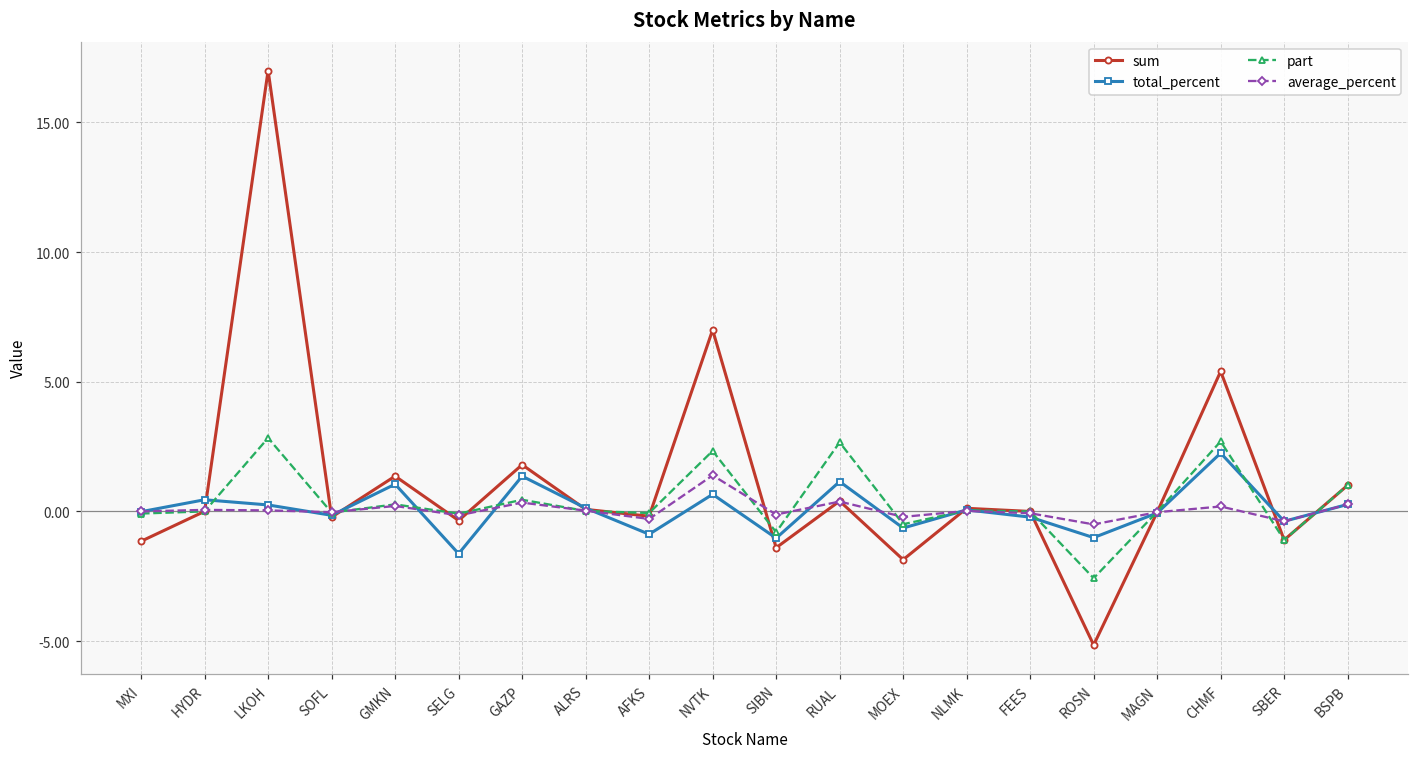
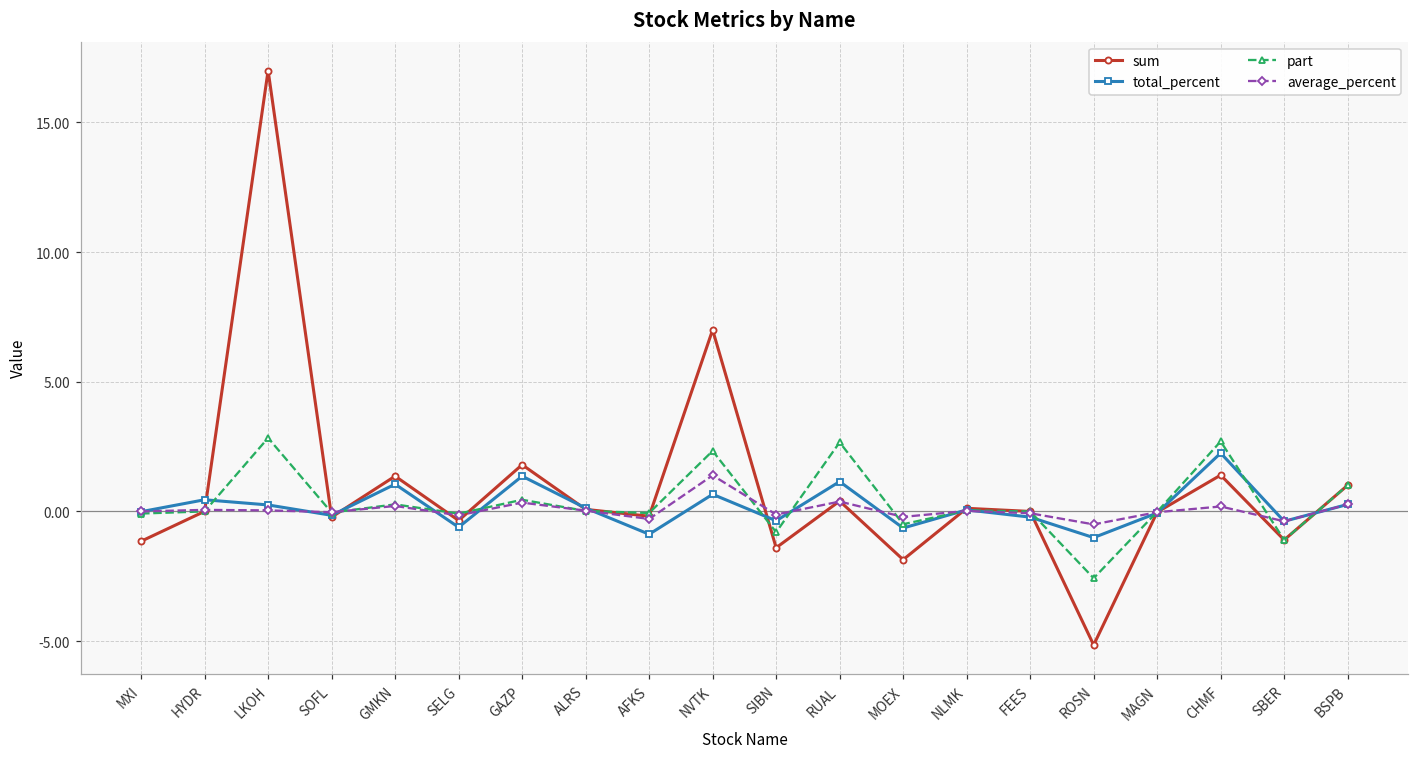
  {
    "sum": {
      "MXI": -1.2,
      "LKOH": 17.0,
      "GMKN": 1.4,
      "SELG": -0.4,
      "GAZP": 1.8,
      "NVTK": 7.0,
      "SIBN": -1.4,
      "MOEX": -1.9,
      "ROSN": -5.2,
-     "CHMF": 5.4
+     "CHMF": 1.4
    },
    "total_percent": {
      "HYDR": 0.5,
      "LKOH": 0.3,
      "GMKN": 1.1,
-     "SELG": -1.6,
+     "SELG": -0.6,
      "GAZP": 1.4,
      "AFKS": -0.9,
      "NVTK": 0.7,
-     "SIBN": -1.0,
+     "SIBN": -0.4,
      "RUAL": 1.2,
      "MOEX": -0.6,
      "FEES": -0.2,
      "ROSN": -1.0,
      "CHMF": 2.3
    },
    "part": {
      "LKOH": 2.8,
      "GAZP": 0.5,
      "AFKS": -0.1,
      "NVTK": 2.3,
      "SIBN": -0.8,
      "RUAL": 2.7,
      "MOEX": -0.5,
      "ROSN": -2.6,
      "CHMF": 2.7
    },
    "average_percent": {
      "LKOH": 0.0,
      "GAZP": 0.3,
      "NVTK": 1.4,
      "SIBN": -0.1,
      "MOEX": -0.2,
      "ROSN": -0.5,
      "CHMF": 0.2
    }
  }
